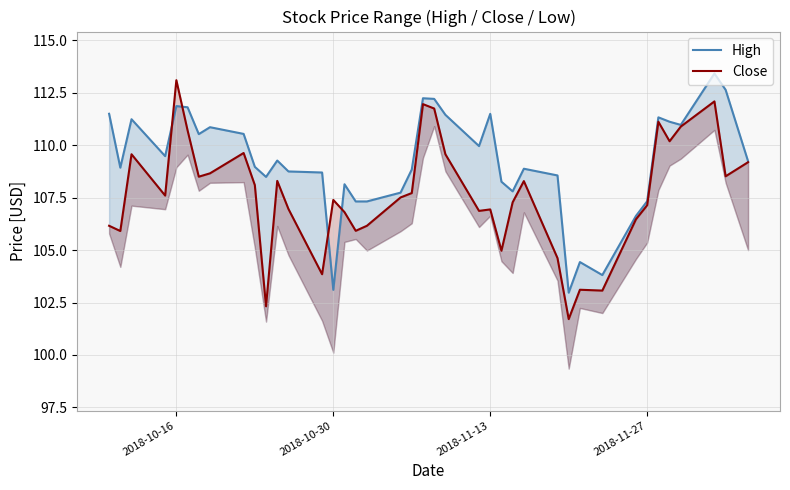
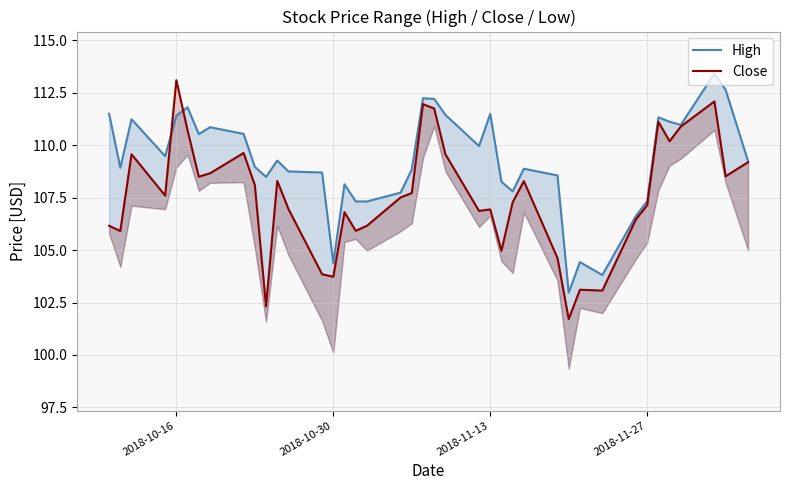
  {
    "High": {
-     "2018-10-16": 111.9,
-     "2018-10-30": 103.1,
+     "2018-10-16": 111.4,
+     "2018-10-30": 104.4,
      "2018-11-13": 111.5,
      "2018-11-27": 107.3
    },
    "Close": {
      "2018-10-16": 113.1,
-     "2018-10-30": 107.4,
+     "2018-10-30": 103.7,
      "2018-11-13": 106.9,
      "2018-11-27": 107.1
    }
  }
